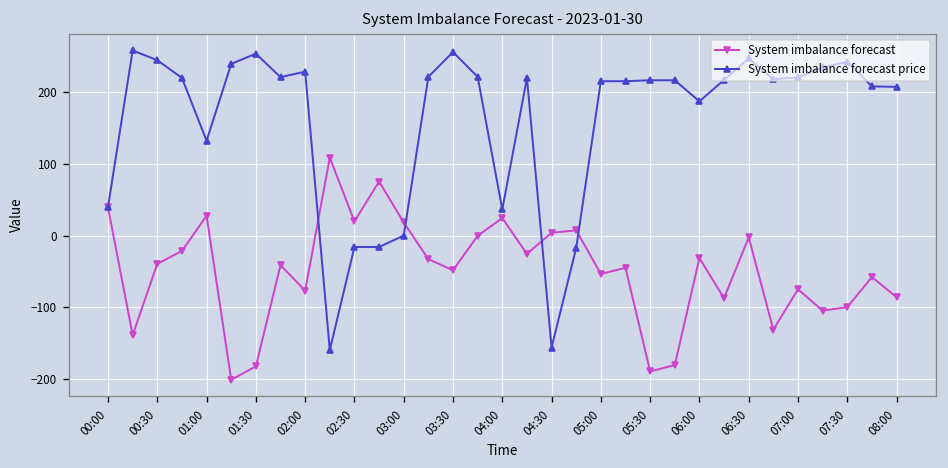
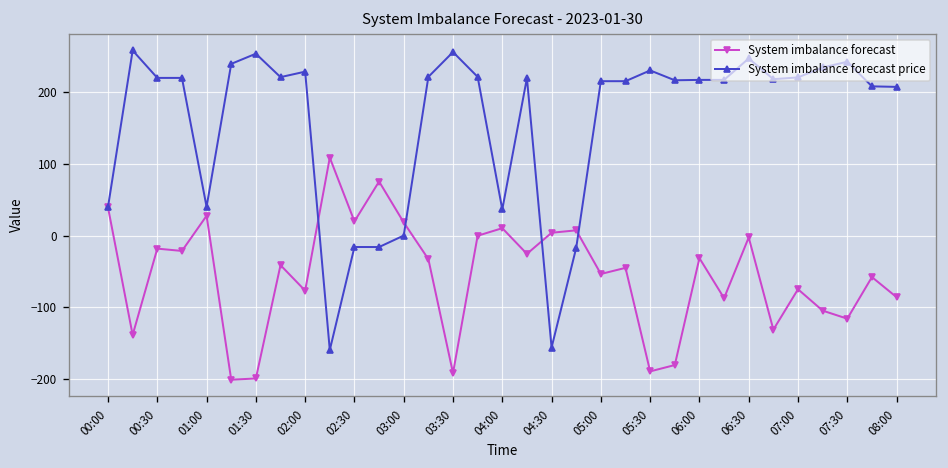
  {
    "System imbalance forecast": {
-     "00:30": -40,
+     "00:30": -20,
      "01:00": 30,
-     "01:30": -180,
+     "01:30": -200,
      "02:00": -80,
      "02:30": 20,
      "03:00": 20,
-     "03:30": -50,
-     "04:00": 20,
+     "03:30": -190,
+     "04:00": 10,
      "04:30": 0,
      "05:00": -50,
      "05:30": -190,
      "06:00": -30,
      "06:30": 0,
      "07:00": -70,
-     "07:30": -100,
+     "07:30": -120,
      "08:00": -90
    },
    "System imbalance forecast price": {
-     "00:30": 240,
-     "01:00": 130,
+     "00:30": 220,
+     "01:00": 40,
      "01:30": 250,
      "02:00": 230,
      "02:30": -20,
      "03:00": 0,
      "03:30": 260,
      "04:00": 40,
      "04:30": -160,
      "05:00": 210,
-     "05:30": 220,
-     "06:00": 190,
+     "05:30": 230,
+     "06:00": 220,
      "08:00": 210
    }
  }
